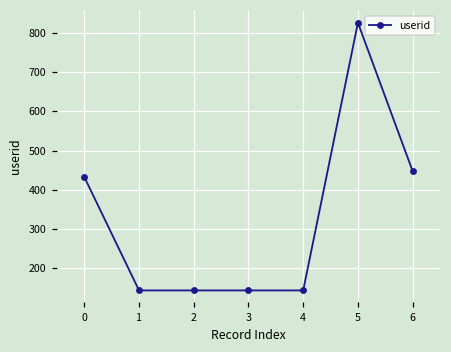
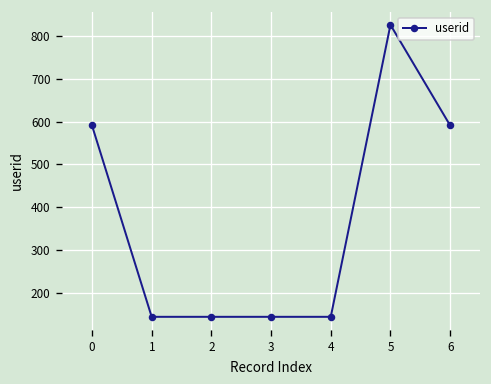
  {
-   "0": 430,
+   "0": 590,
    "1": 140,
    "2": 140,
    "3": 140,
    "4": 140,
    "5": 830,
-   "6": 450
+   "6": 590
  }
